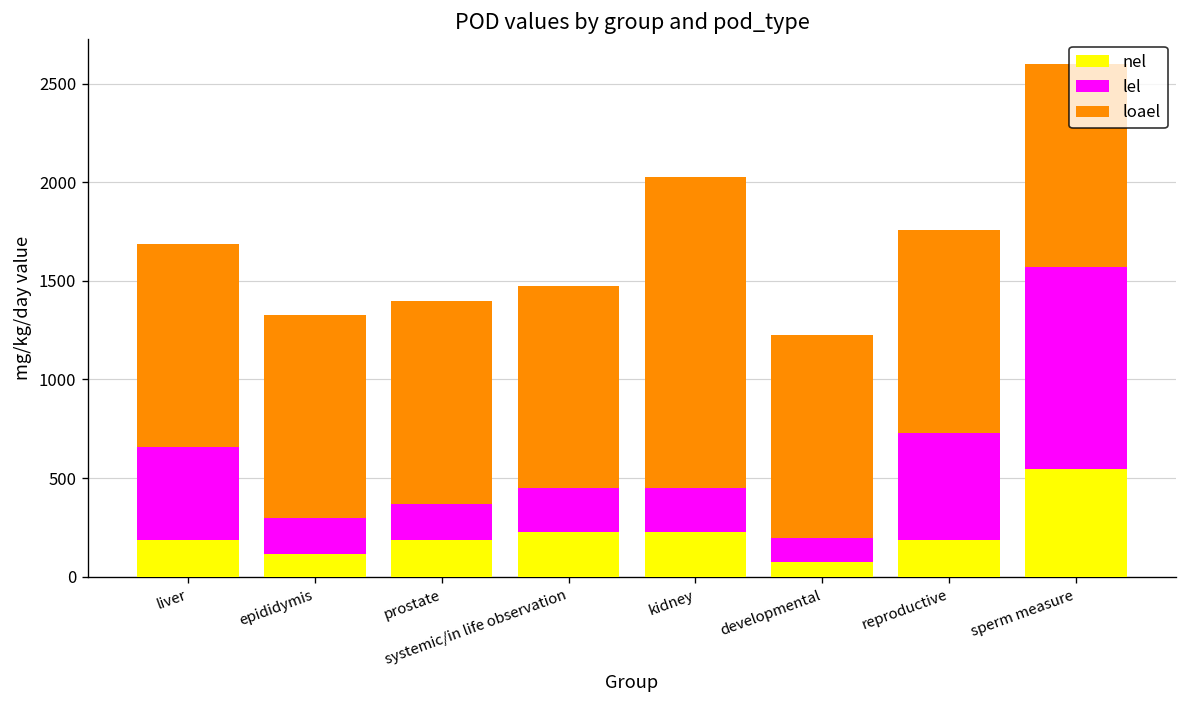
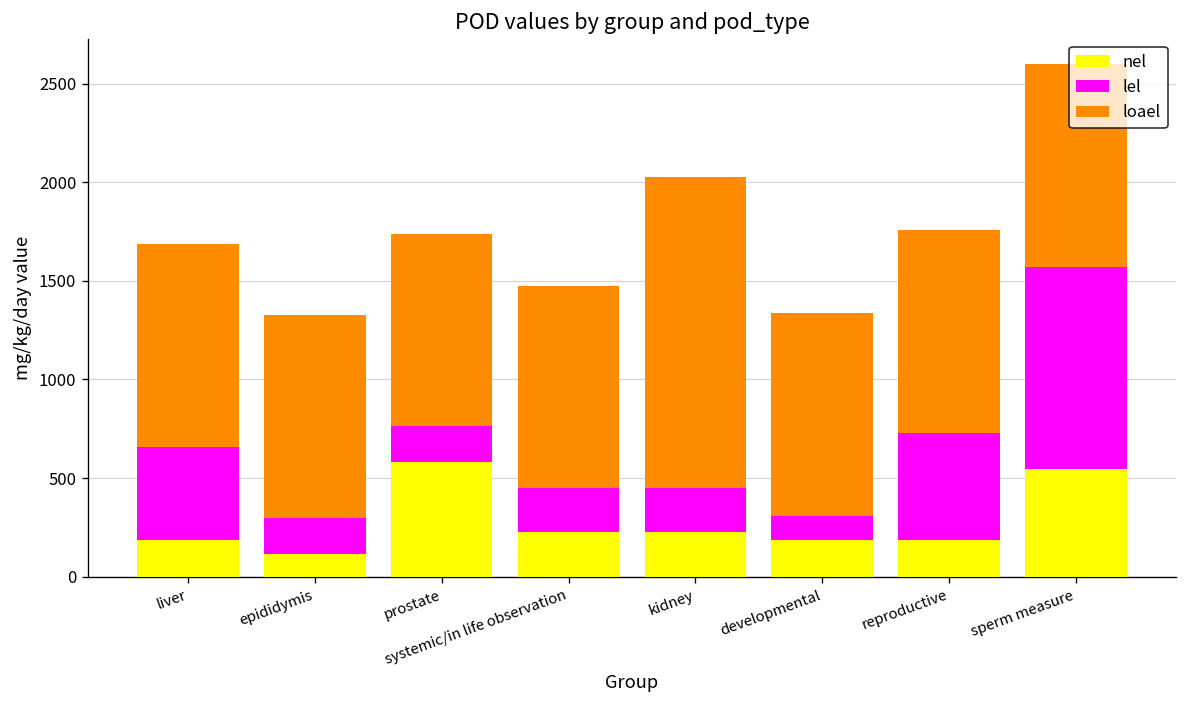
  {
    "nel": {
      "liver": 190,
      "epididymis": 120,
-     "prostate": 190,
+     "prostate": 580,
      "systemic/in life observation": 230,
      "kidney": 230,
-     "developmental": 70,
+     "developmental": 190,
      "reproductive": 190,
      "sperm measure": 550
    },
    "lel": {
      "liver": 470,
      "epididymis": 190,
      "prostate": 190,
      "systemic/in life observation": 230,
      "kidney": 230,
      "developmental": 120,
      "reproductive": 550,
      "sperm measure": 1030
    },
    "loael": {
      "liver": 1030,
      "epididymis": 1030,
-     "prostate": 1030,
+     "prostate": 970,
      "systemic/in life observation": 1030,
      "kidney": 1580,
      "developmental": 1030,
      "reproductive": 1030
    }
  }
